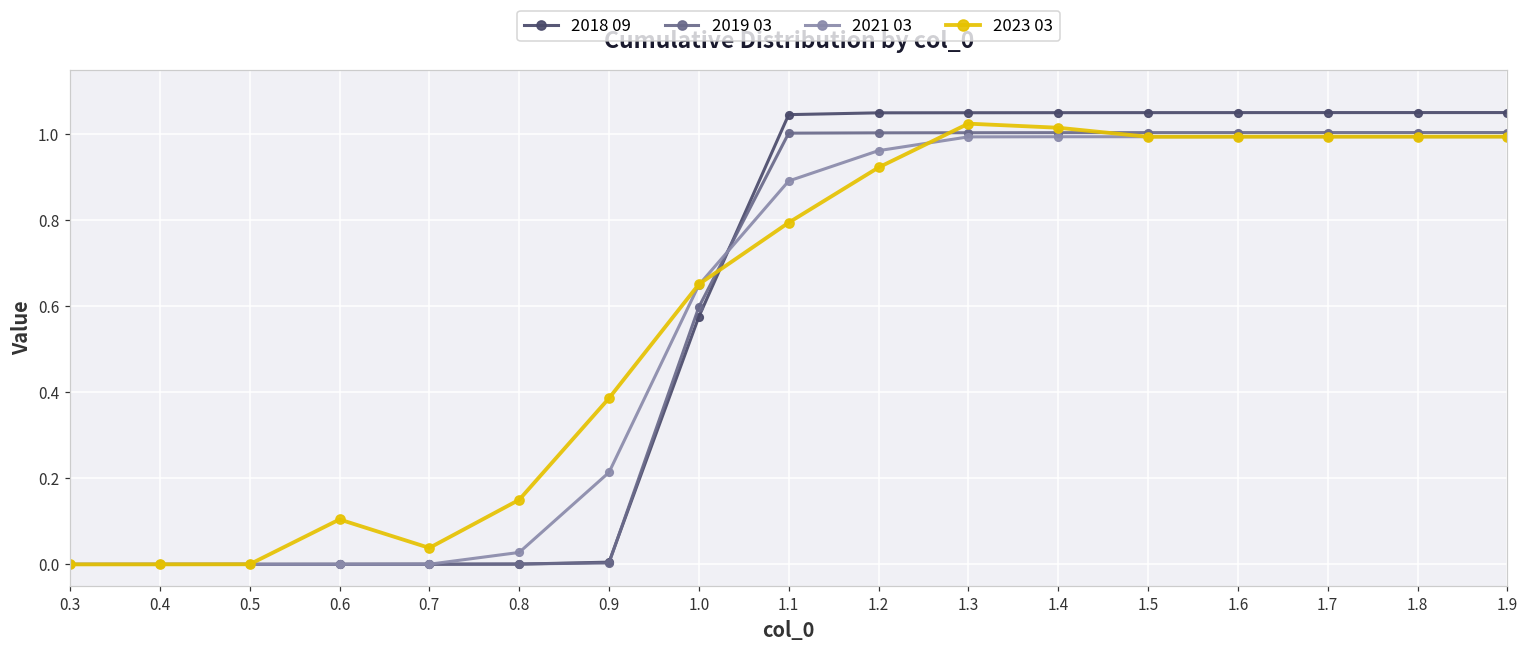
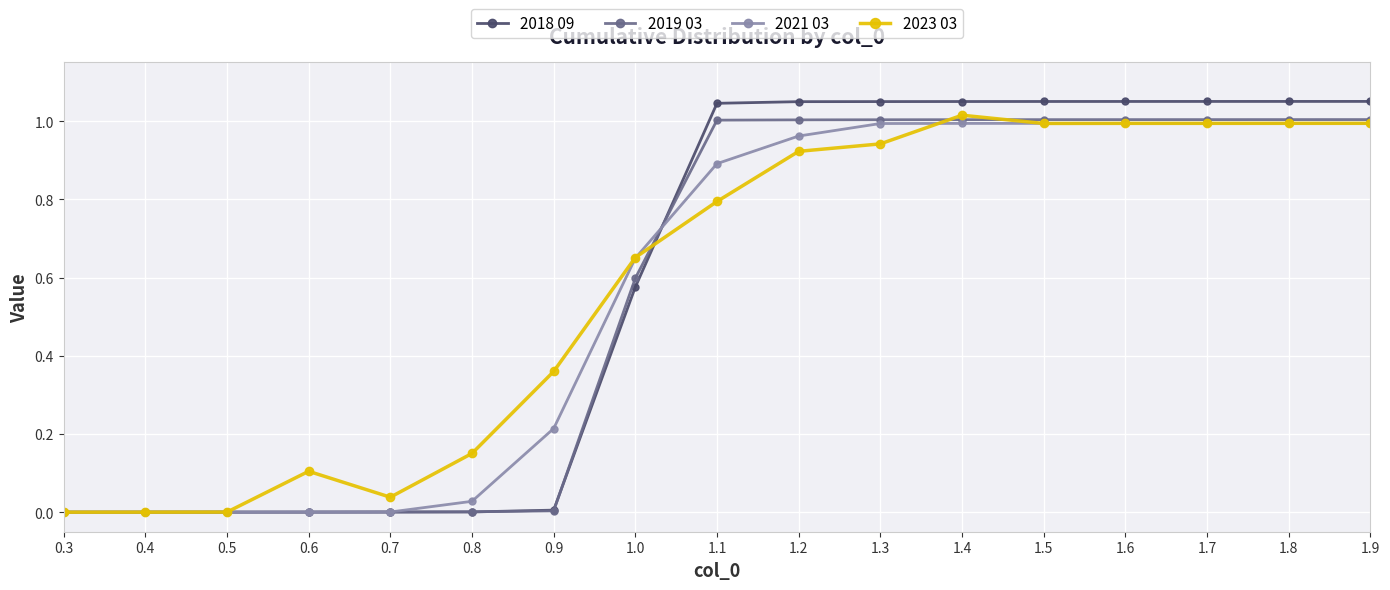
  {
    "2023 03": {
      "0.6": 0.10,
      "0.7": 0.04,
      "0.8": 0.15,
-     "0.9": 0.39,
+     "0.9": 0.36,
      "1.1": 0.79,
      "1.2": 0.92,
-     "1.3": 1.02,
+     "1.3": 0.94,
      "1.4": 1.02
    }
  }
